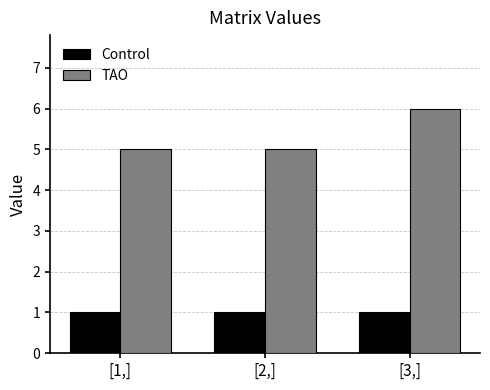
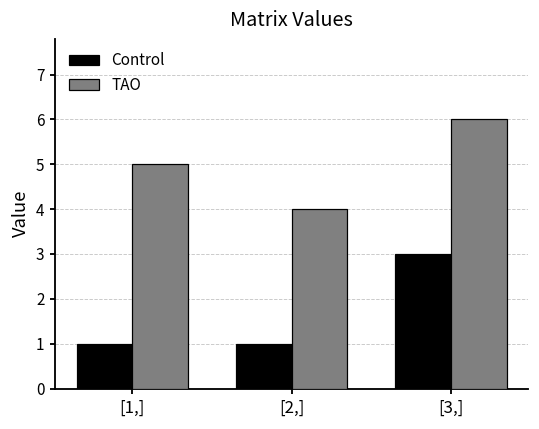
  {
    "Control": {
      "[1,]": 1,
      "[2,]": 1,
-     "[3,]": 1
+     "[3,]": 3
    },
    "TAO": {
      "[1,]": 5,
-     "[2,]": 5,
+     "[2,]": 4,
      "[3,]": 6
    }
  }
